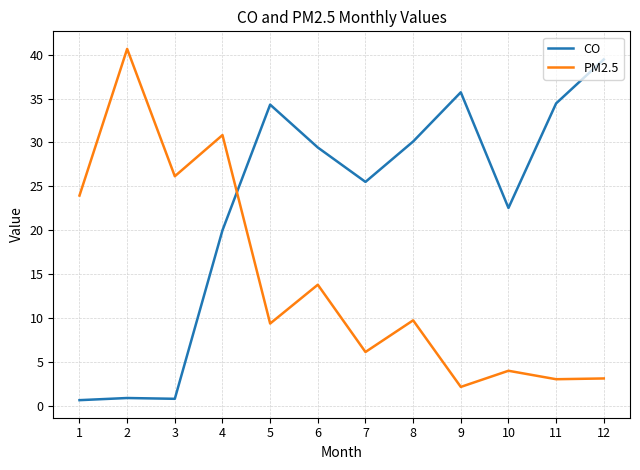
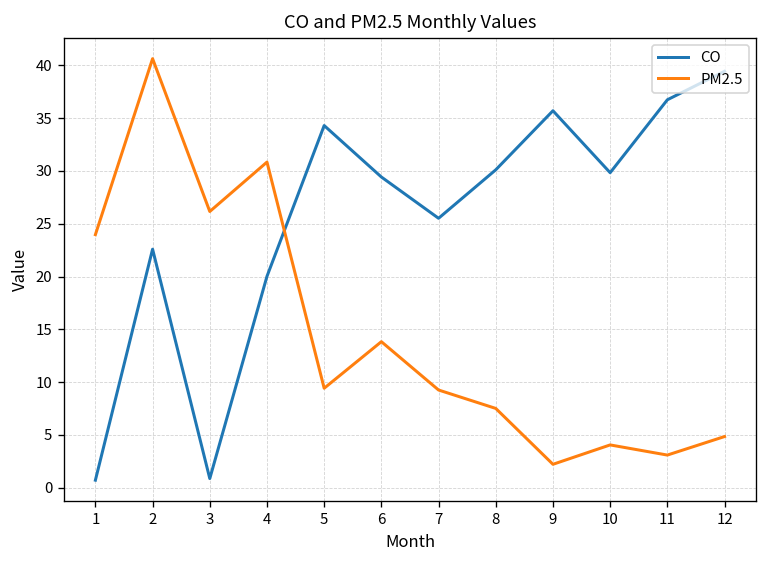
  {
    "CO": {
      "1": 1,
-     "2": 1,
+     "2": 23,
      "3": 1,
      "4": 20,
      "5": 34,
      "6": 29,
      "7": 26,
      "8": 30,
      "9": 36,
-     "10": 23,
-     "11": 34
+     "10": 30,
+     "11": 37
    },
    "PM2.5": {
      "1": 24,
      "2": 41,
      "3": 26,
      "4": 31,
      "5": 9,
      "6": 14,
-     "7": 6,
-     "8": 10,
+     "7": 9,
+     "8": 8,
      "9": 2,
      "10": 4,
      "11": 3,
-     "12": 3
+     "12": 5
    }
  }
